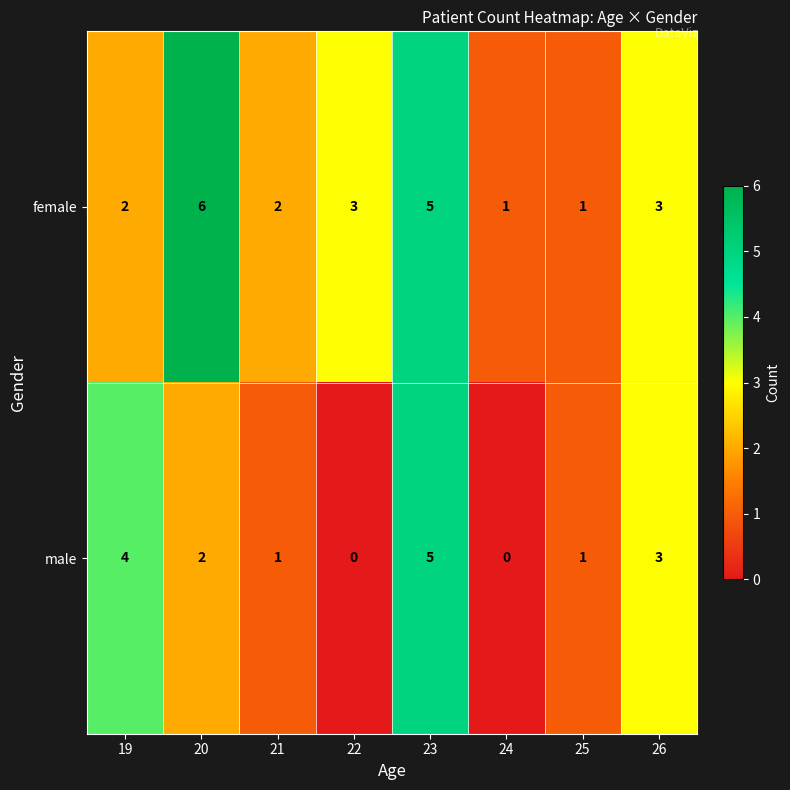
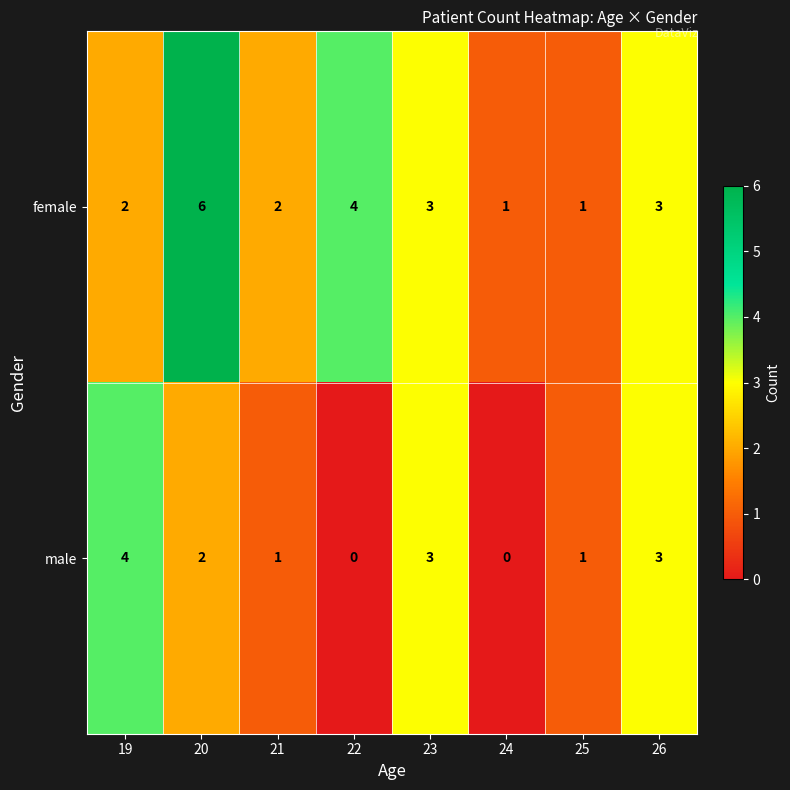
  {
    "female": {
      "19": 2,
      "20": 6,
      "21": 2,
-     "22": 3,
-     "23": 5,
+     "22": 4,
+     "23": 3,
      "24": 1,
      "25": 1,
      "26": 3
    },
    "male": {
      "19": 4,
      "20": 2,
      "21": 1,
      "22": 0,
-     "23": 5,
+     "23": 3,
      "24": 0,
      "25": 1,
      "26": 3
    }
  }
